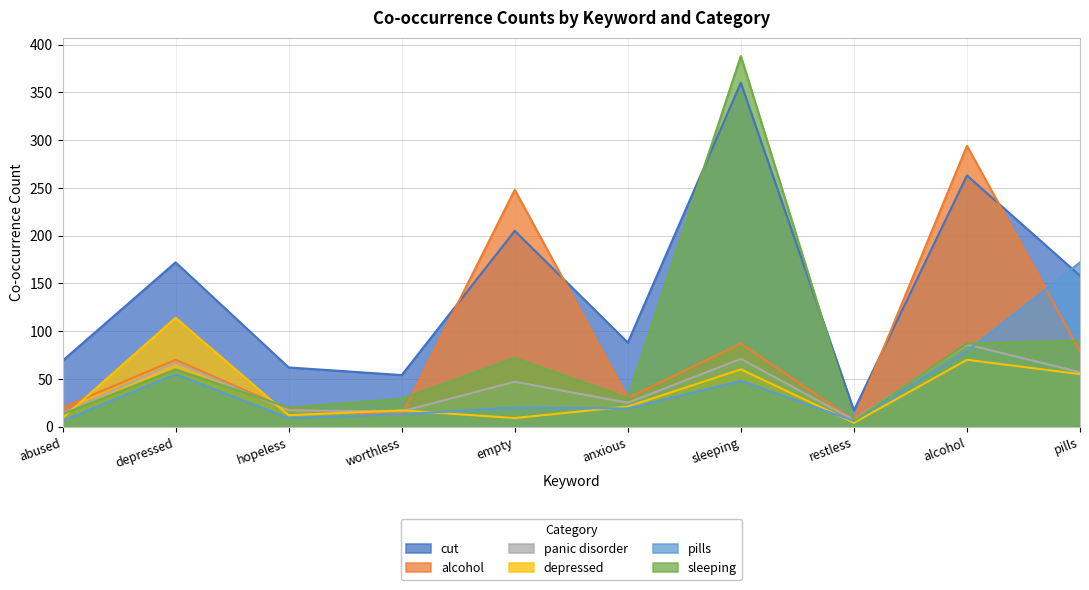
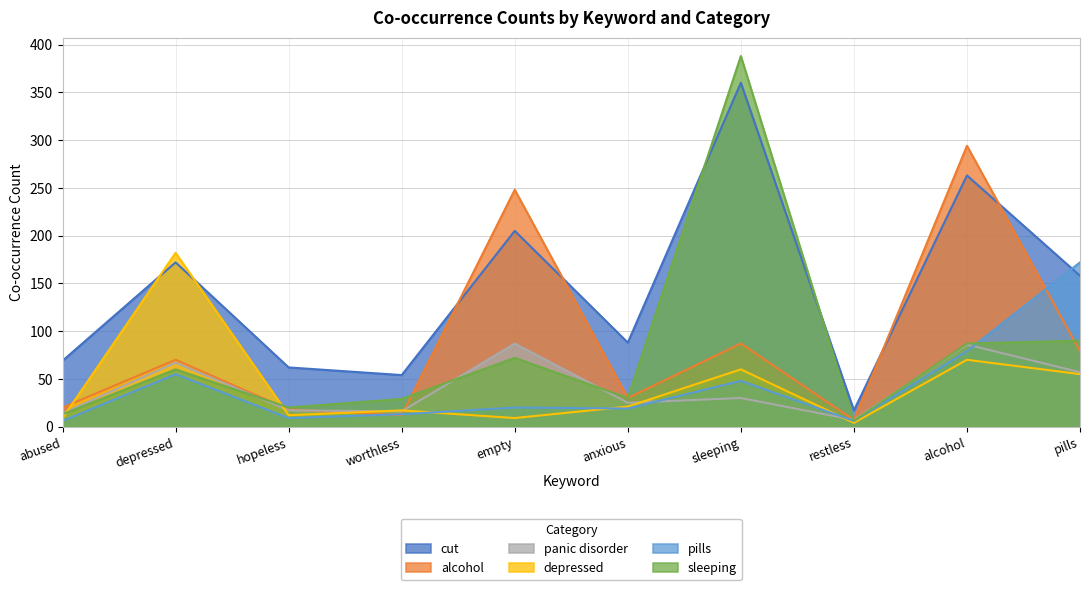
  {
    "alcohol": {
      "abused": 20,
      "depressed": 70,
      "empty": 250,
      "sleeping": 90,
      "alcohol": 290,
      "pills": 80
    },
    "panic disorder": {
      "depressed": 70,
-     "empty": 50,
+     "empty": 90,
      "anxious": 30,
-     "sleeping": 70
+     "sleeping": 30
    },
    "depressed": {
      "abused": 10,
-     "depressed": 110,
+     "depressed": 180,
      "hopeless": 10,
      "empty": 10,
      "sleeping": 60,
      "alcohol": 70
    },
    "sleeping": {
      "depressed": 60,
      "worthless": 30,
      "empty": 70,
      "sleeping": 390,
      "pills": 90
    }
  }
